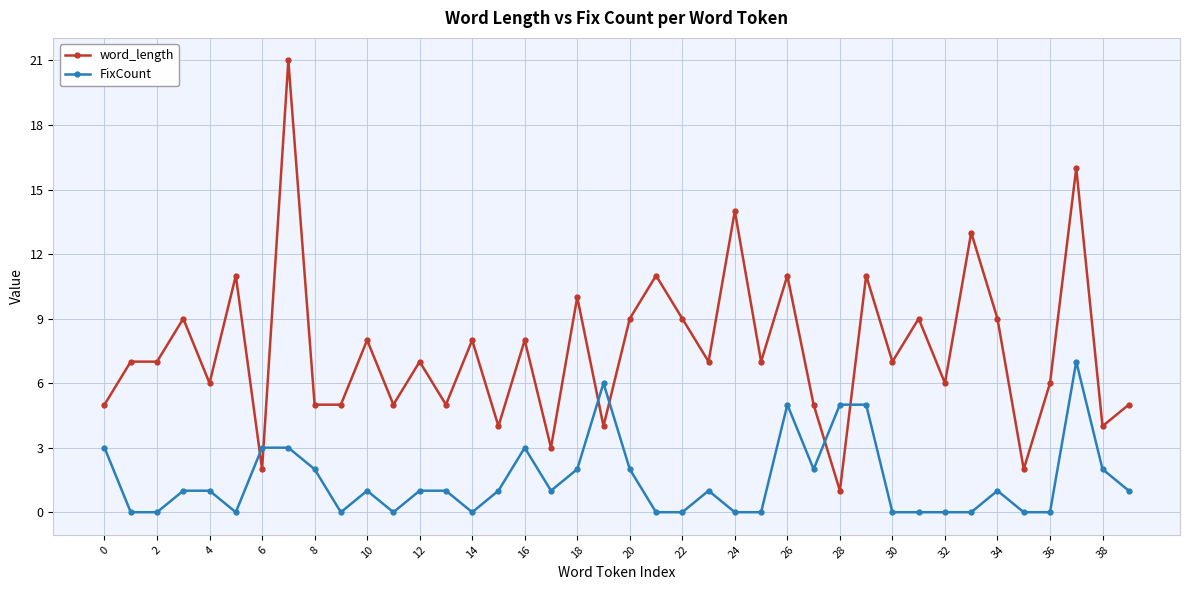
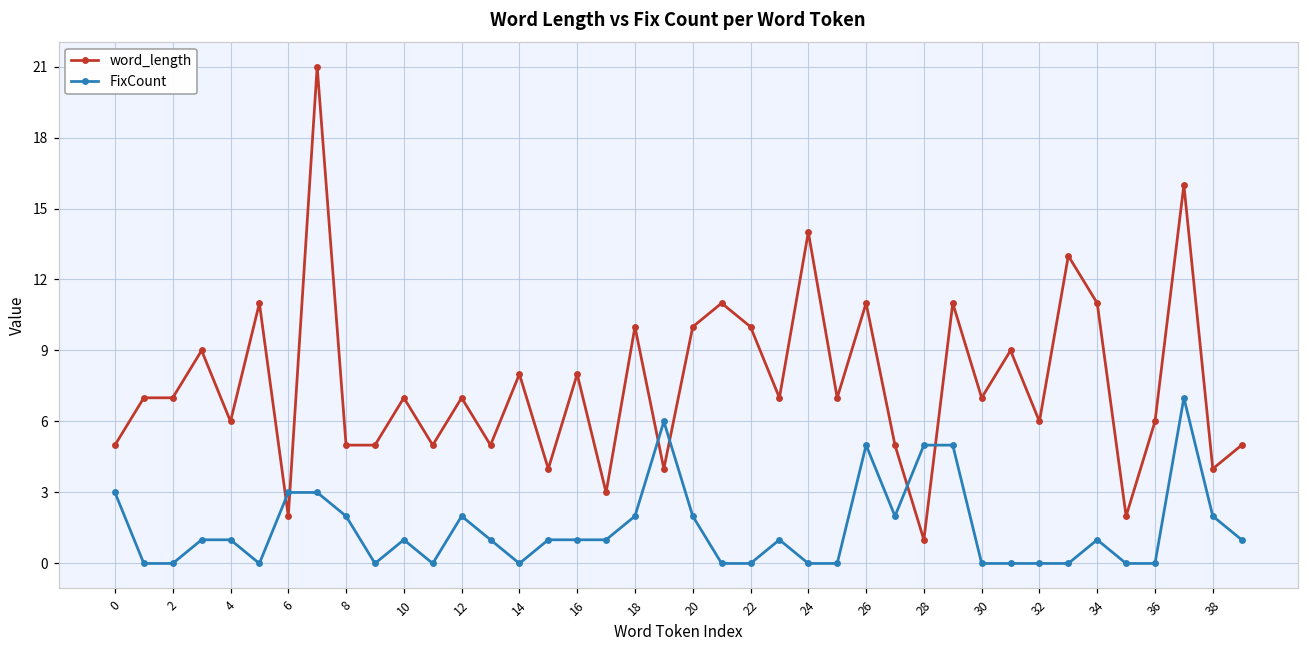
  {
    "word_length": {
      "0": 5,
      "2": 7,
      "4": 6,
      "6": 2,
      "8": 5,
-     "10": 8,
+     "10": 7,
      "12": 7,
      "14": 8,
      "16": 8,
      "18": 10,
-     "20": 9,
-     "22": 9,
+     "20": 10,
+     "22": 10,
      "24": 14,
      "26": 11,
      "28": 1,
      "30": 7,
      "32": 6,
-     "34": 9,
+     "34": 11,
      "36": 6,
      "38": 4
    },
    "FixCount": {
      "0": 3,
      "2": 0,
      "4": 1,
      "6": 3,
      "8": 2,
      "10": 1,
-     "12": 1,
+     "12": 2,
      "14": 0,
-     "16": 3,
+     "16": 1,
      "18": 2,
      "20": 2,
      "22": 0,
      "24": 0,
      "26": 5,
      "28": 5,
      "30": 0,
      "32": 0,
      "34": 1,
      "36": 0,
      "38": 2
    }
  }
